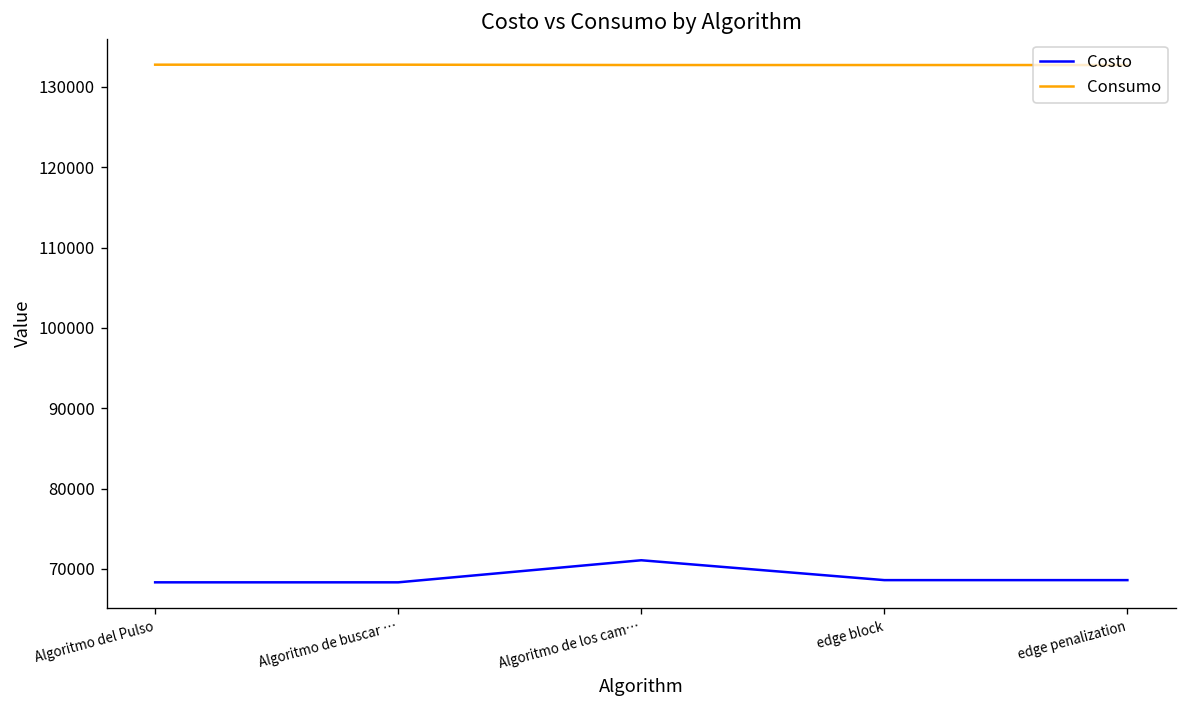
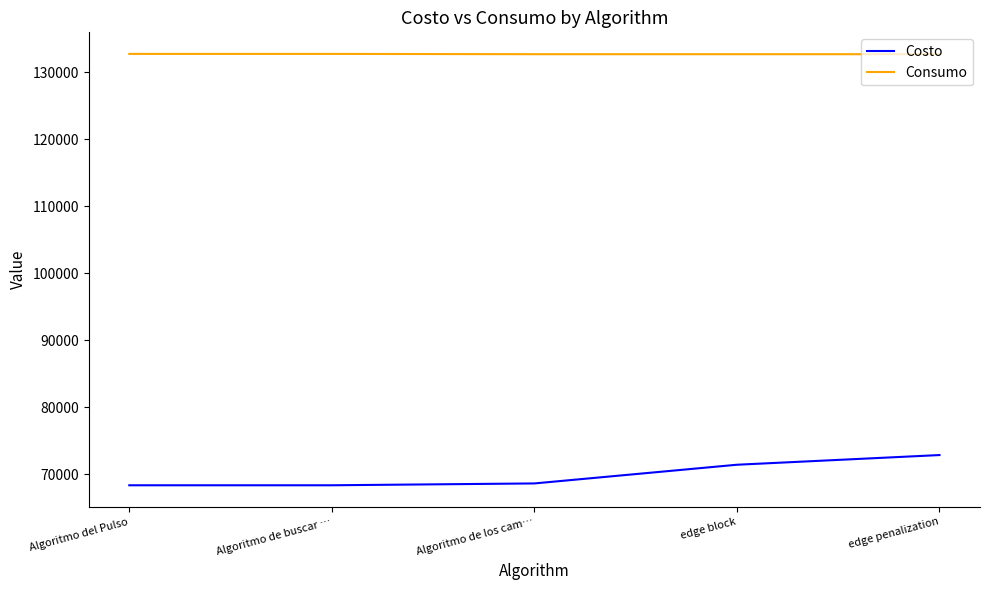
  {
    "Costo": {
      "Algoritmo del Pulso": 68000,
      "Algoritmo de buscar …": 68000,
-     "Algoritmo de los cam…": 71000,
-     "edge block": 69000,
-     "edge penalization": 69000
+     "Algoritmo de los cam…": 69000,
+     "edge block": 71000,
+     "edge penalization": 73000
    },
    "Consumo": {
      "Algoritmo del Pulso": 133000,
      "Algoritmo de buscar …": 133000,
      "Algoritmo de los cam…": 133000,
      "edge block": 133000
    }
  }
